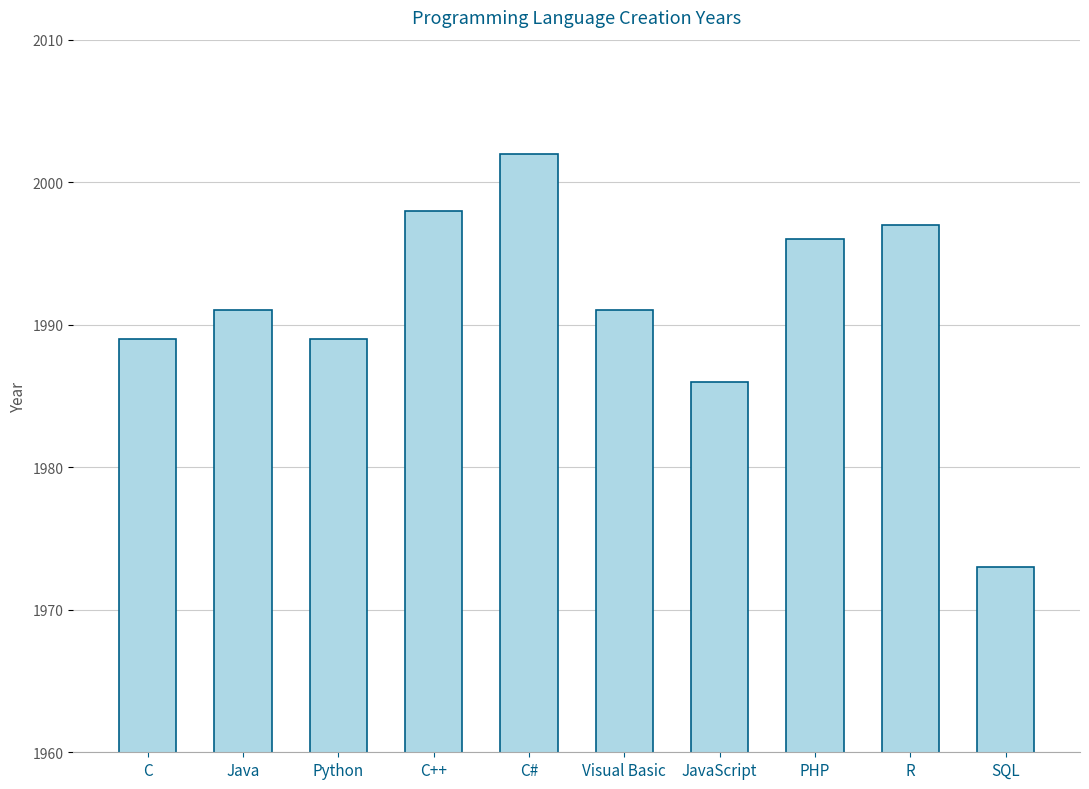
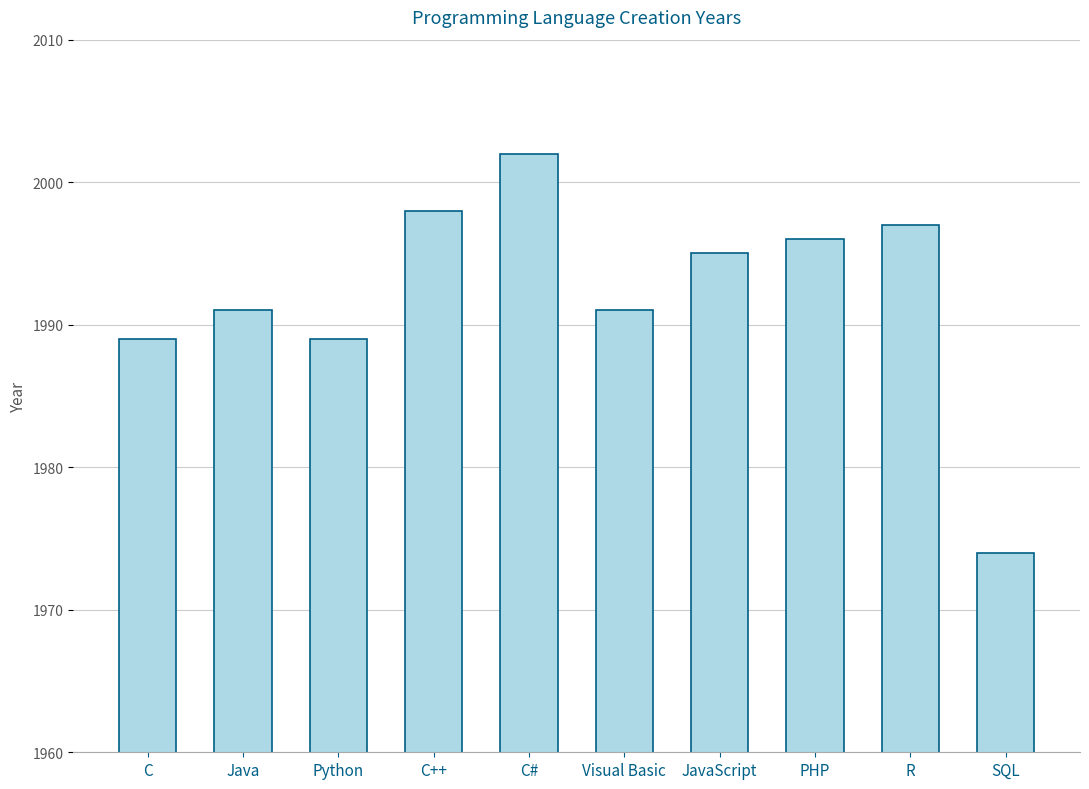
  {
    "C": 1989,
    "Java": 1991,
    "Python": 1989,
    "C++": 1998,
    "C#": 2002,
    "Visual Basic": 1991,
-   "JavaScript": 1986,
+   "JavaScript": 1995,
    "PHP": 1996,
    "R": 1997,
-   "SQL": 1973
+   "SQL": 1974
  }
